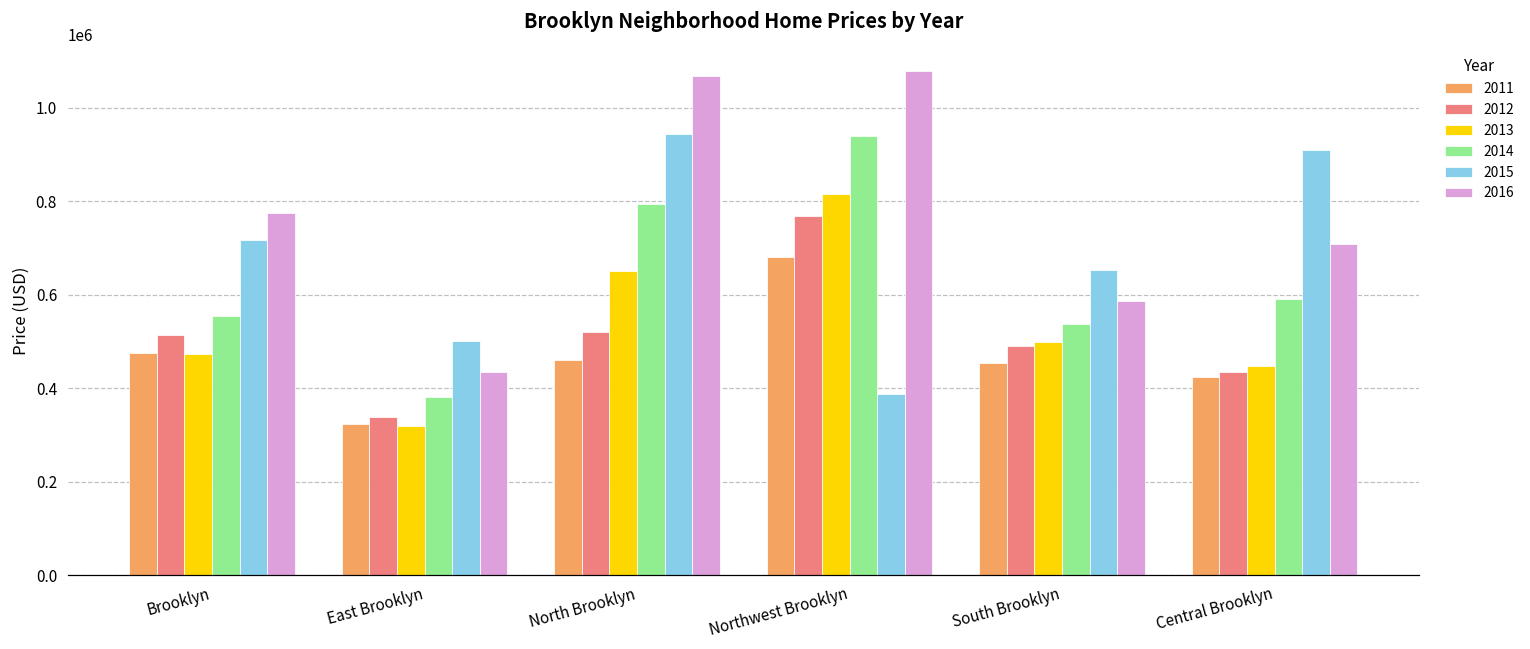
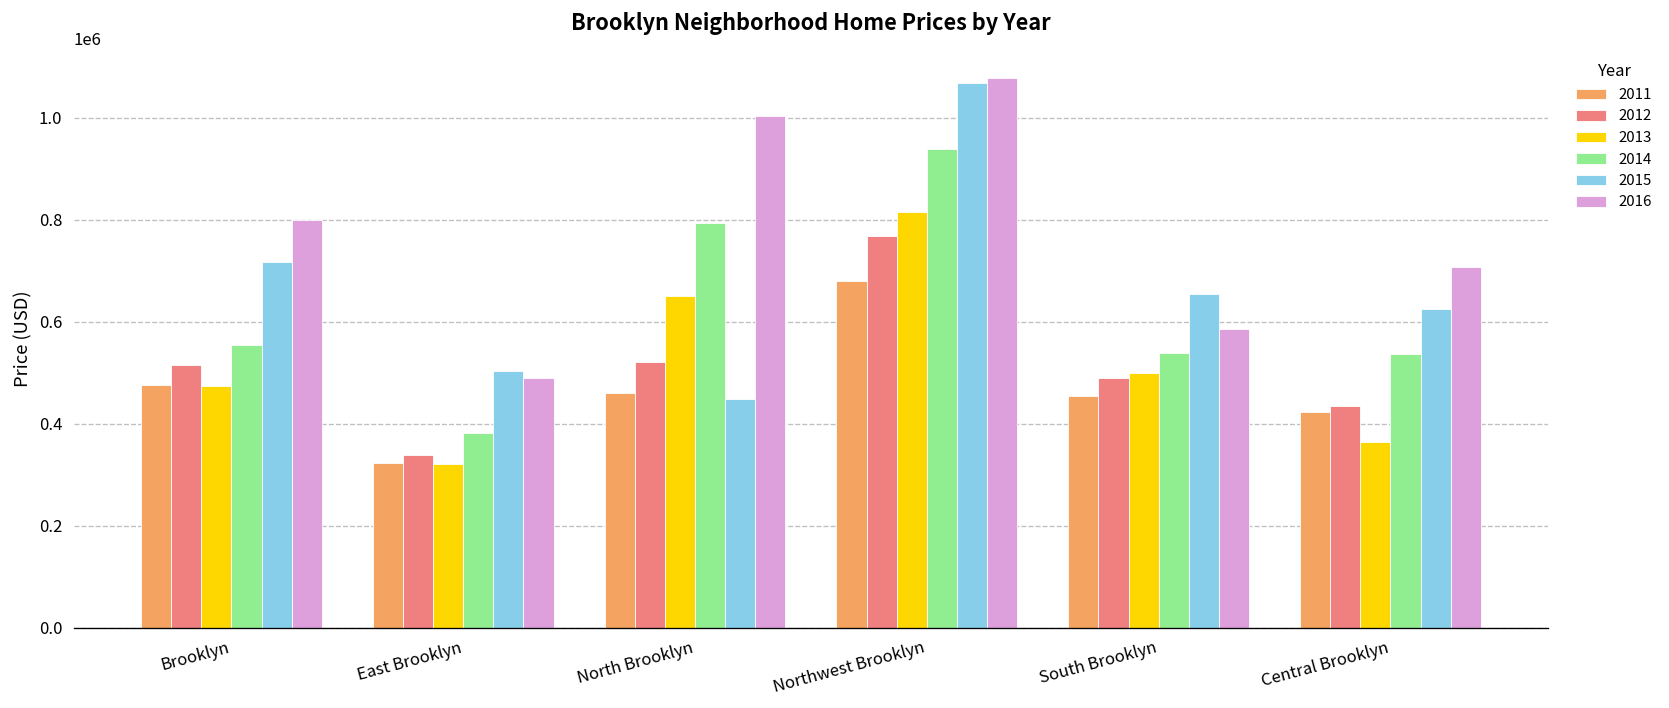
  {
    "2013": {
      "Brooklyn": 470000,
      "East Brooklyn": 320000,
      "North Brooklyn": 650000,
      "Northwest Brooklyn": 820000,
      "South Brooklyn": 500000,
-     "Central Brooklyn": 450000
+     "Central Brooklyn": 360000
    },
    "2014": {
      "Brooklyn": 550000,
      "East Brooklyn": 380000,
      "North Brooklyn": 790000,
      "Northwest Brooklyn": 940000,
      "South Brooklyn": 540000,
-     "Central Brooklyn": 590000
+     "Central Brooklyn": 540000
    },
    "2015": {
      "Brooklyn": 720000,
      "East Brooklyn": 500000,
-     "North Brooklyn": 940000,
-     "Northwest Brooklyn": 390000,
+     "North Brooklyn": 450000,
+     "Northwest Brooklyn": 1070000,
      "South Brooklyn": 650000,
-     "Central Brooklyn": 910000
+     "Central Brooklyn": 620000
    },
    "2016": {
-     "Brooklyn": 780000,
-     "East Brooklyn": 430000,
-     "North Brooklyn": 1070000,
+     "Brooklyn": 800000,
+     "East Brooklyn": 490000,
+     "North Brooklyn": 1000000,
      "Northwest Brooklyn": 1080000,
      "South Brooklyn": 590000,
      "Central Brooklyn": 710000
    }
  }
